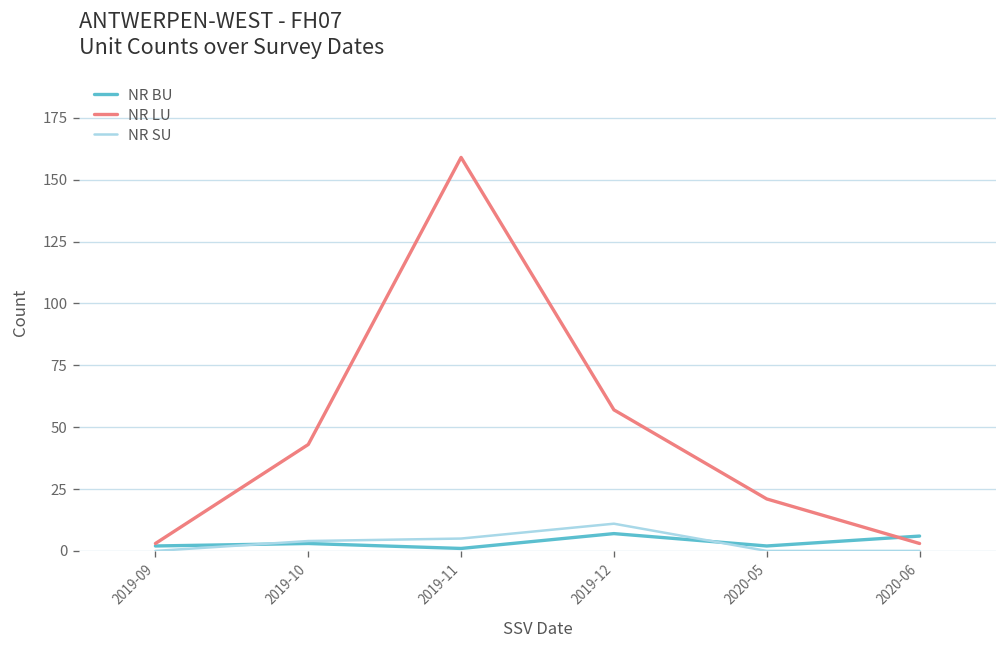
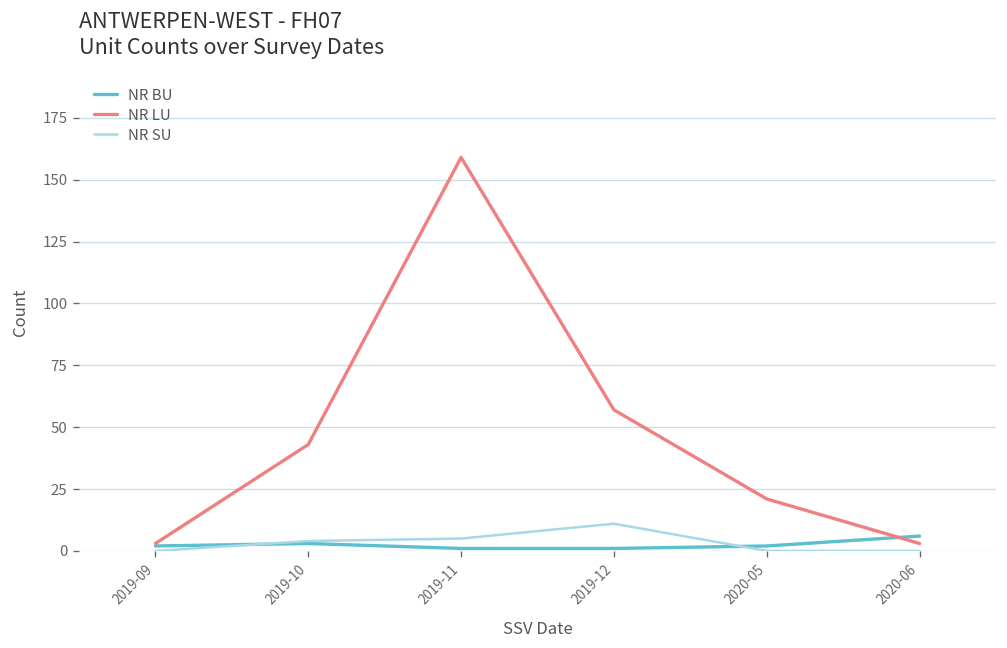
  {
    "NR BU": {
      "2019-11": 1,
-     "2019-12": 7,
+     "2019-12": 1,
      "2020-05": 2,
      "2020-06": 6
    },
    "NR LU": {
      "2019-10": 43,
      "2019-11": 159,
      "2019-12": 57,
      "2020-05": 21,
      "2020-06": 3
    },
    "NR SU": {
      "2019-09": 0,
      "2019-11": 5,
      "2019-12": 11,
      "2020-05": 0,
      "2020-06": 0
    }
  }
